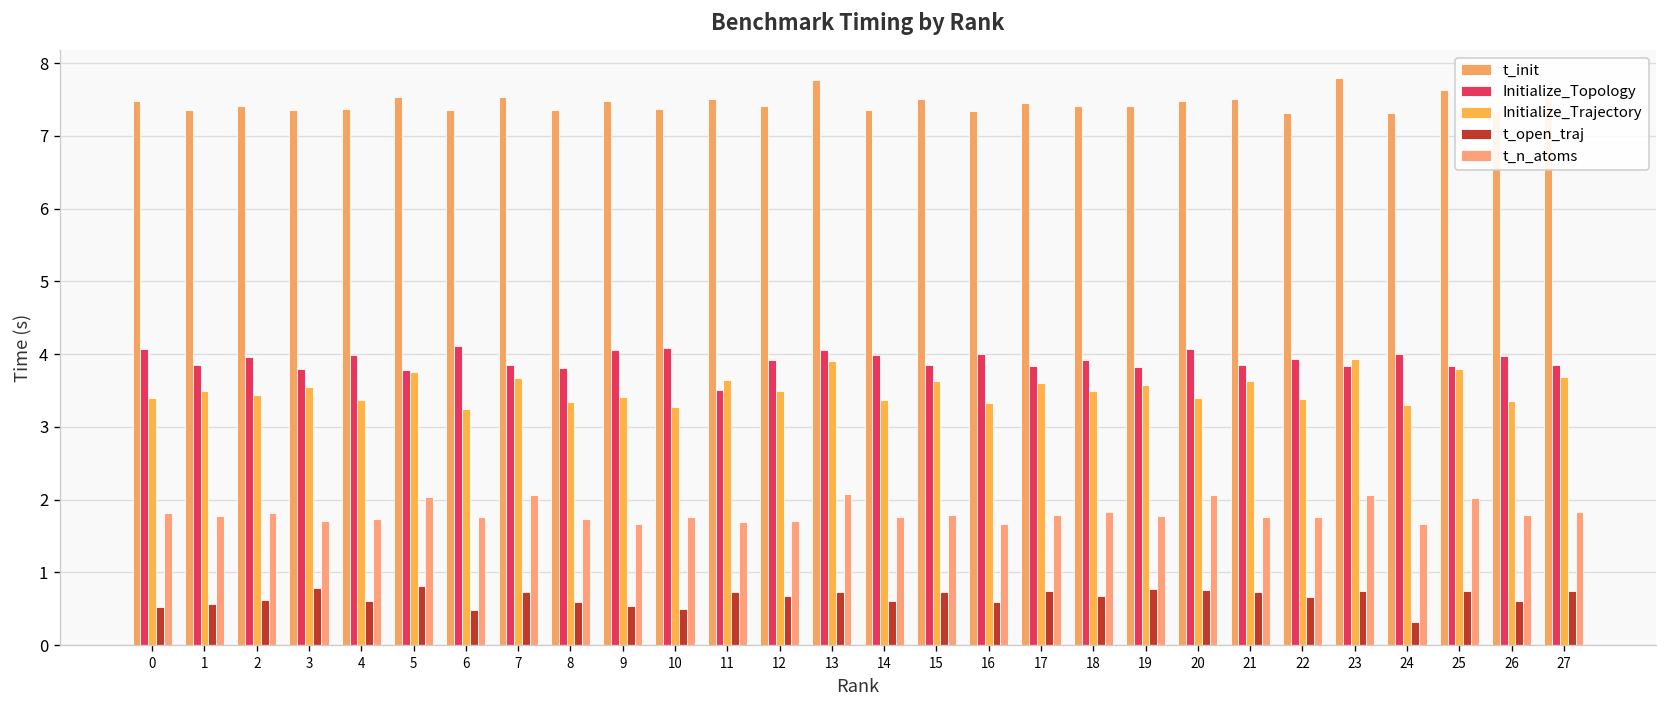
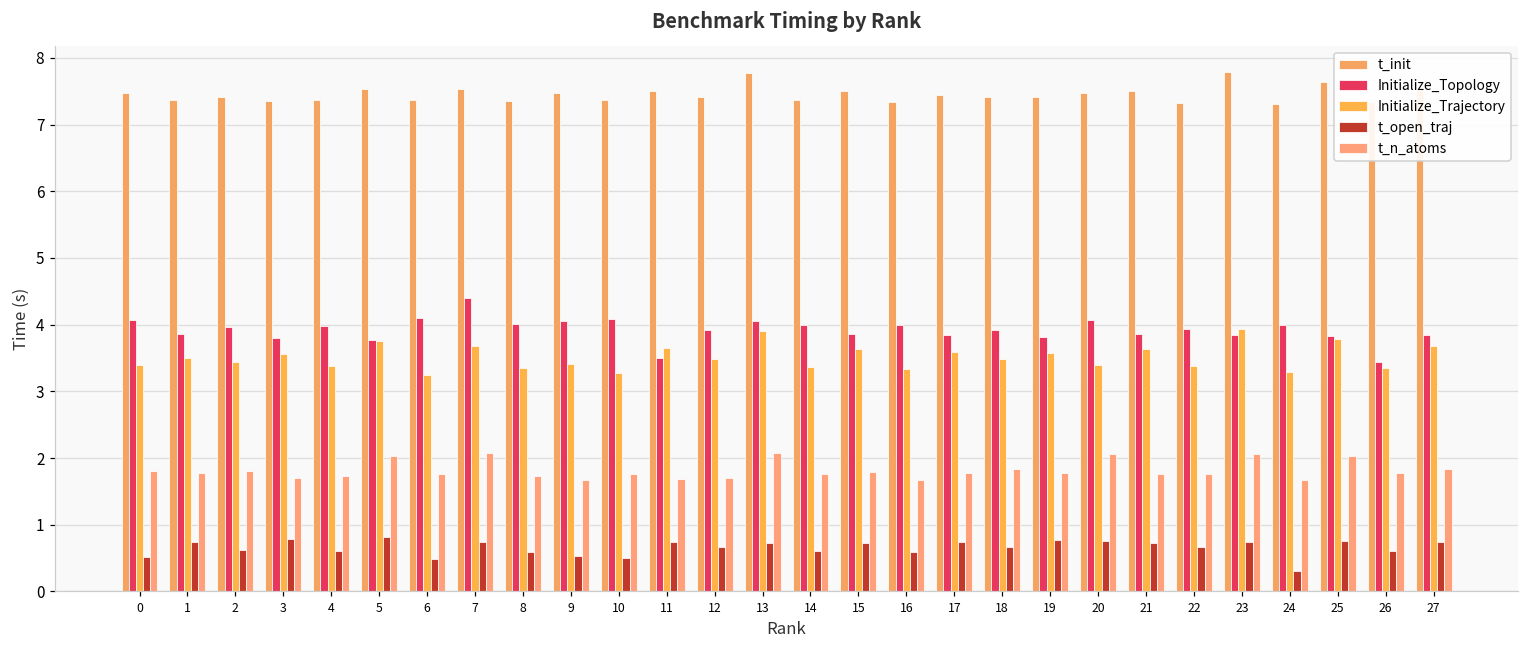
  {
    "Initialize_Topology": {
      "0": 4.1,
      "1": 3.9,
      "2": 4.0,
      "3": 3.8,
      "4": 4.0,
      "5": 3.8,
      "6": 4.1,
-     "7": 3.8,
-     "8": 3.8,
+     "7": 4.4,
+     "8": 4.0,
      "9": 4.1,
      "10": 4.1,
      "11": 3.5,
      "12": 3.9,
      "13": 4.1,
      "14": 4.0,
      "15": 3.9,
      "16": 4.0,
      "17": 3.8,
      "18": 3.9,
      "19": 3.8,
      "20": 4.1,
      "21": 3.9,
      "22": 3.9,
      "23": 3.8,
      "24": 4.0,
      "25": 3.8,
-     "26": 4.0,
+     "26": 3.4,
      "27": 3.8
    },
    "t_open_traj": {
      "0": 0.5,
-     "1": 0.6,
+     "1": 0.7,
      "2": 0.6,
      "3": 0.8,
      "4": 0.6,
      "5": 0.8,
      "6": 0.5,
      "7": 0.7,
      "8": 0.6,
      "9": 0.5,
      "10": 0.5,
      "11": 0.7,
      "12": 0.7,
      "13": 0.7,
      "14": 0.6,
      "15": 0.7,
      "16": 0.6,
      "17": 0.7,
      "18": 0.7,
      "19": 0.8,
      "20": 0.8,
      "21": 0.7,
      "22": 0.7,
      "23": 0.7,
      "24": 0.3,
      "25": 0.7,
      "26": 0.6,
      "27": 0.7
    }
  }
